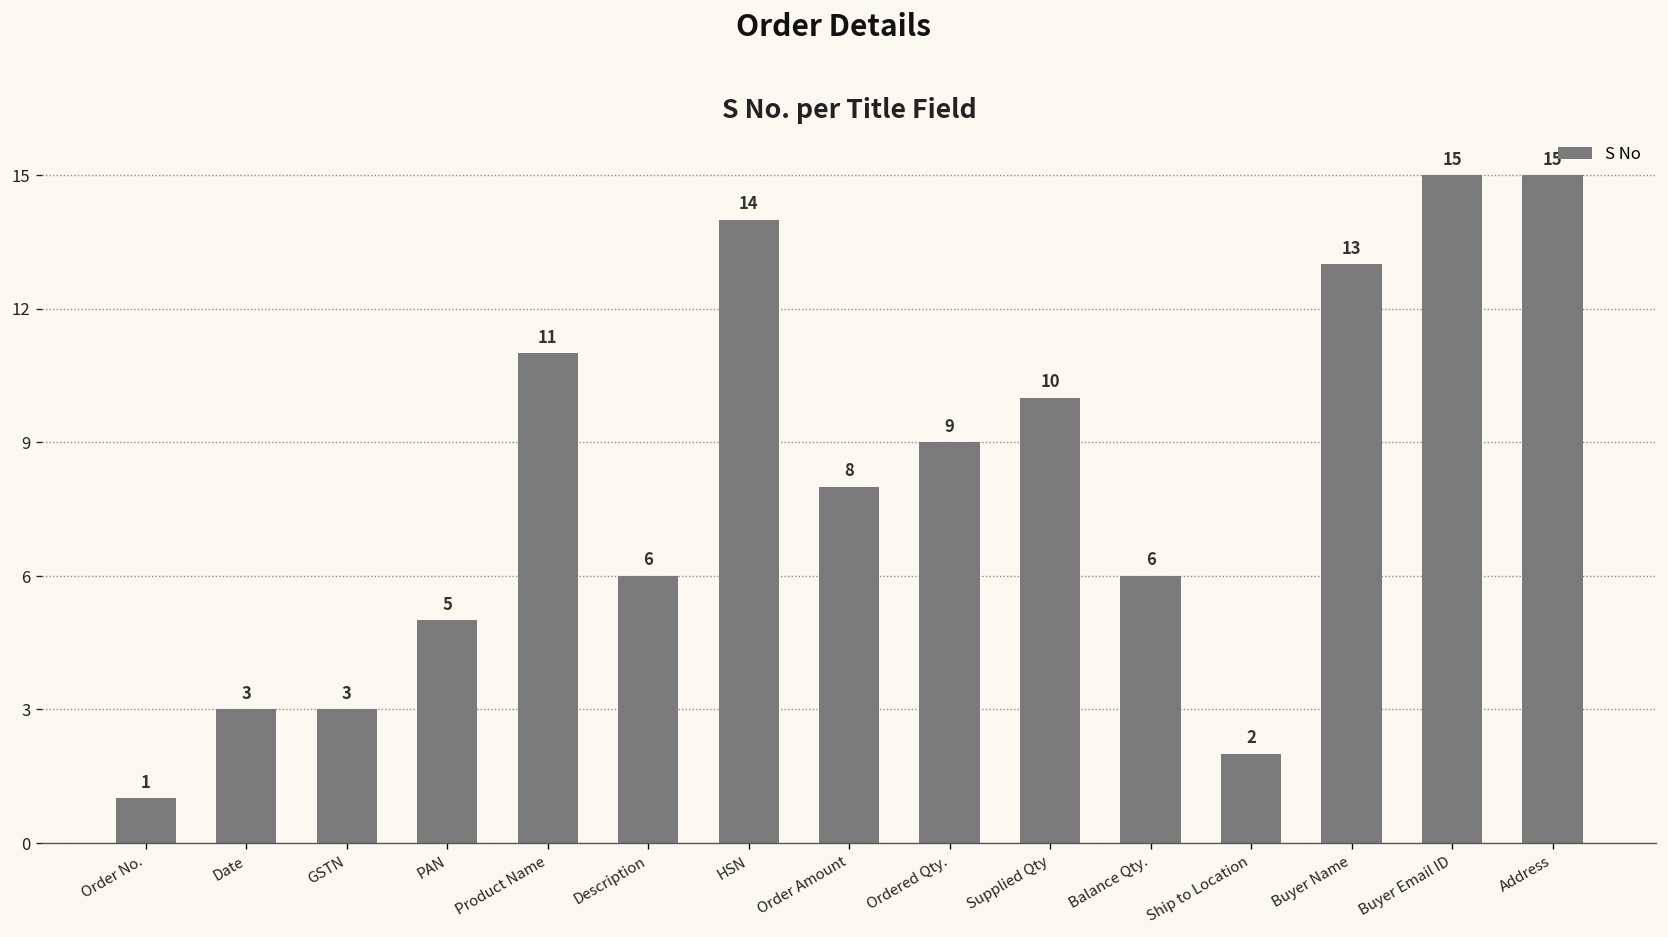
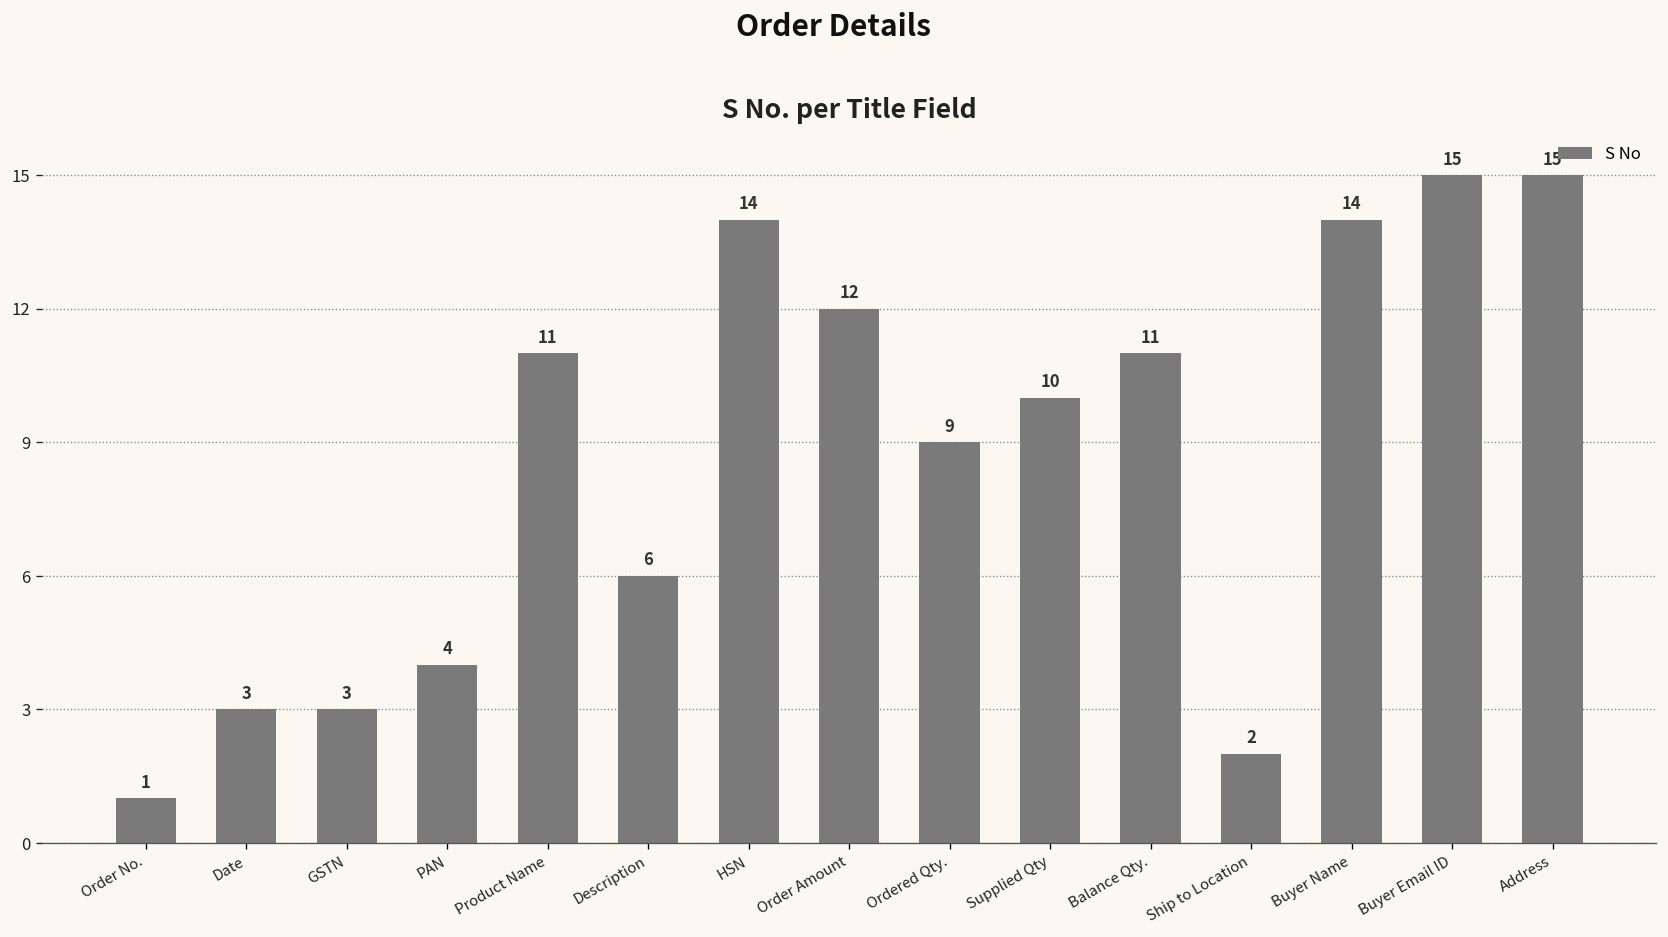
  {
    "Order No.": 1,
    "Date": 3,
    "GSTN": 3,
-   "PAN": 5,
+   "PAN": 4,
    "Product Name": 11,
    "Description": 6,
    "HSN": 14,
-   "Order Amount": 8,
+   "Order Amount": 12,
    "Ordered Qty.": 9,
    "Supplied Qty": 10,
-   "Balance Qty.": 6,
+   "Balance Qty.": 11,
    "Ship to Location": 2,
-   "Buyer Name": 13,
+   "Buyer Name": 14,
    "Buyer Email ID": 15,
    "Address": 15
  }
